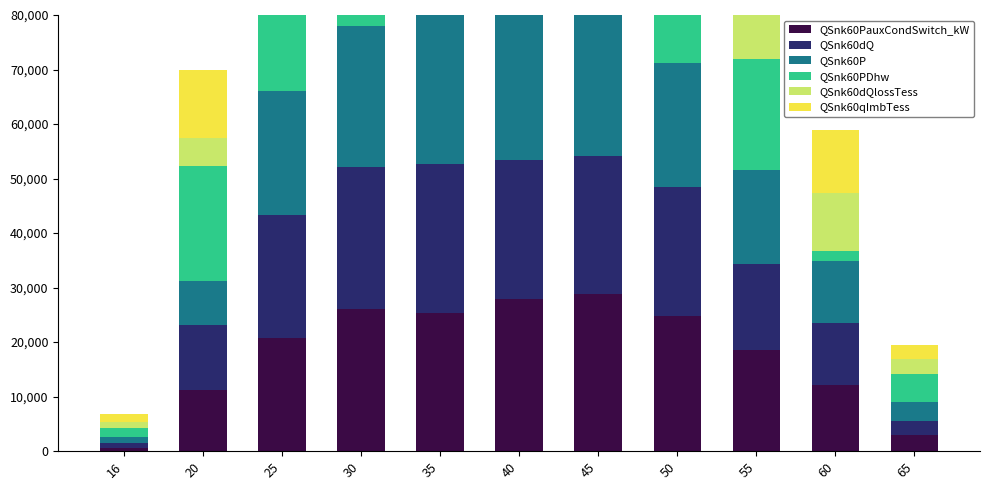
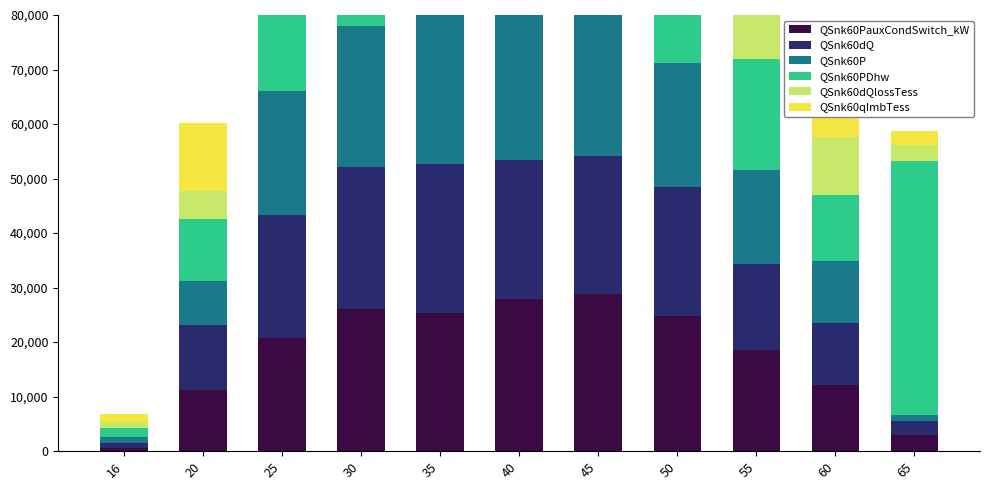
  {
    "QSnk60P": {
      "16": "1,000",
      "20": "8,000",
      "25": "23,000",
      "30": "26,000",
      "35": "27,000",
      "50": "23,000",
      "55": "17,000",
      "60": "11,000",
-     "65": "3,000"
+     "65": "1,000"
    },
    "QSnk60PDhw": {
      "16": "2,000",
-     "20": "21,000",
+     "20": "11,000",
      "55": "20,000",
-     "60": "2,000",
-     "65": "5,000"
+     "60": "12,000",
+     "65": "47,000"
    },
    "QSnk60dQlossTess": {
      "16": "1,000",
      "20": "5,000",
      "60": "11,000",
      "65": "3,000"
    },
    "QSnk60qImbTess": {
      "16": "1,000",
      "20": "12,000",
      "65": "3,000"
    }
  }
